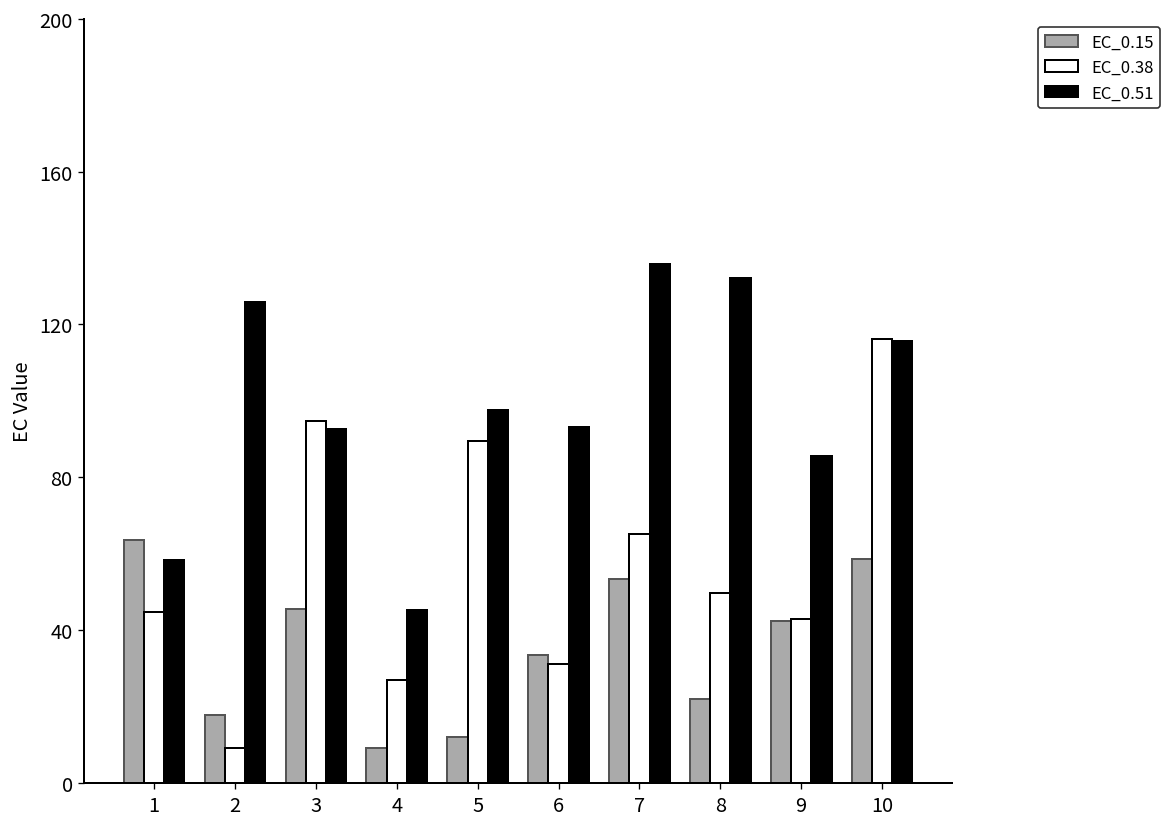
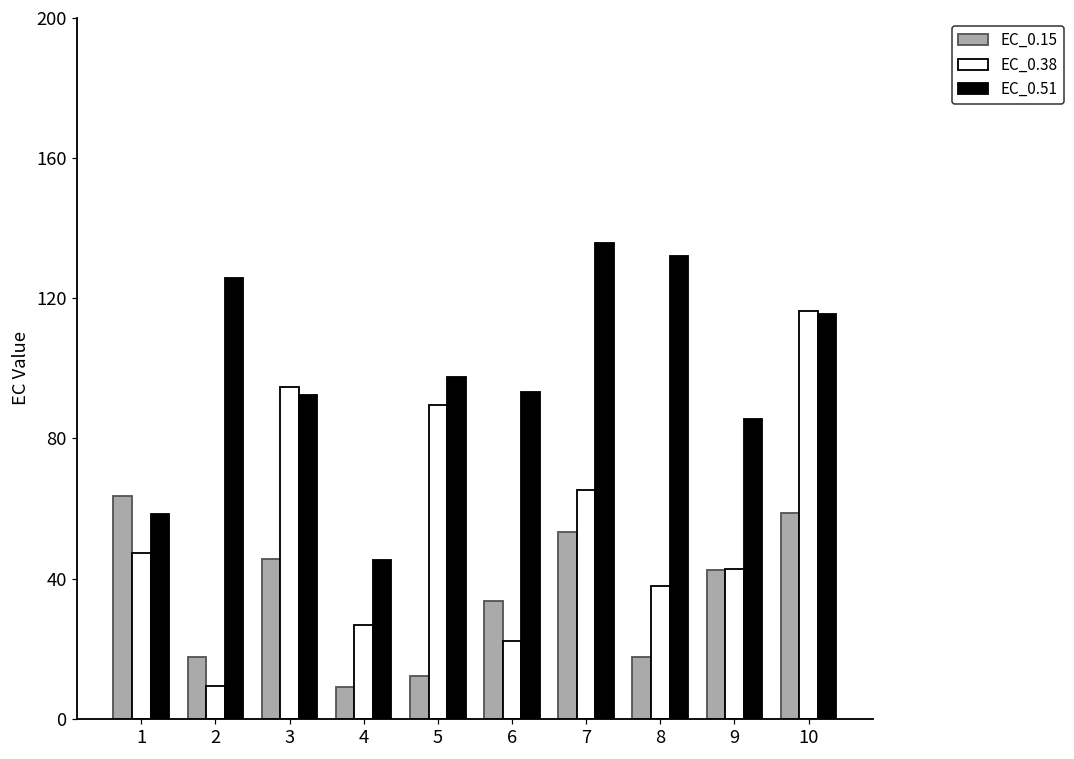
  {
    "EC_0.15": {
      "1": 64,
      "2": 18,
      "3": 46,
      "4": 9,
      "5": 12,
      "6": 33,
      "7": 53,
-     "8": 22,
+     "8": 18,
      "9": 42,
      "10": 59
    },
    "EC_0.38": {
-     "1": 45,
+     "1": 47,
      "2": 9,
      "3": 95,
      "4": 27,
      "5": 89,
-     "6": 31,
+     "6": 22,
      "7": 65,
-     "8": 50,
+     "8": 38,
      "9": 43,
      "10": 116
    },
    "EC_0.51": {
      "1": 58,
      "2": 126,
      "3": 93,
      "4": 45,
      "5": 98,
      "6": 93,
      "7": 136,
      "8": 132,
      "9": 86,
      "10": 116
    }
  }
